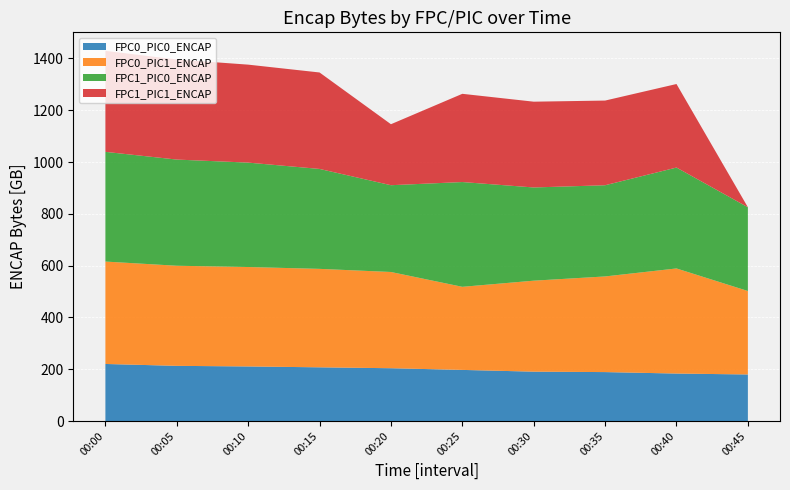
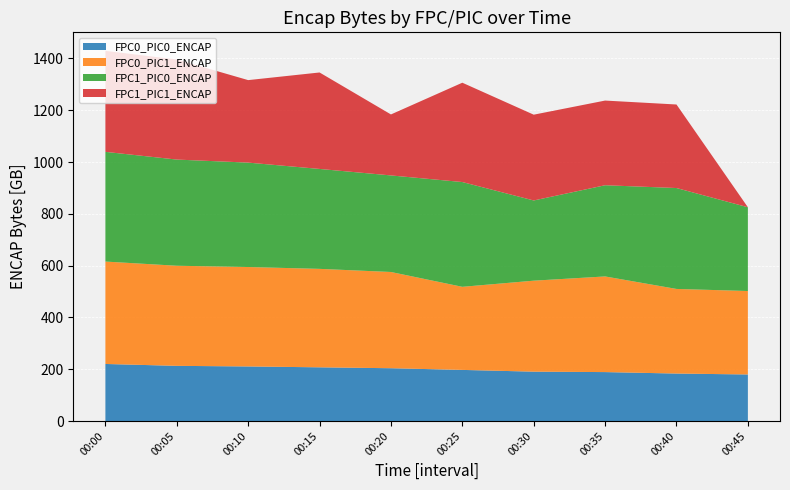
  {
    "FPC0_PIC0_ENCAP": {
      "00:00": 220,
      "00:05": 210,
      "00:10": 210,
      "00:15": 210,
      "00:20": 200,
      "00:25": 200,
      "00:30": 190,
      "00:35": 190,
      "00:40": 180,
      "00:45": 180
    },
    "FPC0_PIC1_ENCAP": {
      "00:00": 400,
      "00:05": 390,
      "00:10": 380,
      "00:15": 380,
      "00:20": 370,
      "00:25": 320,
      "00:30": 350,
      "00:35": 370,
-     "00:40": 410,
+     "00:40": 330,
      "00:45": 320
    },
    "FPC1_PIC0_ENCAP": {
      "00:00": 420,
      "00:05": 410,
      "00:10": 400,
      "00:15": 390,
-     "00:20": 340,
+     "00:20": 370,
      "00:25": 400,
-     "00:30": 360,
+     "00:30": 310,
      "00:35": 350,
      "00:40": 390
    },
    "FPC1_PIC1_ENCAP": {
-     "00:10": 380,
+     "00:10": 320,
      "00:15": 370,
      "00:20": 240,
-     "00:25": 340,
+     "00:25": 380,
      "00:30": 330,
      "00:35": 330,
      "00:40": 320
    }
  }
